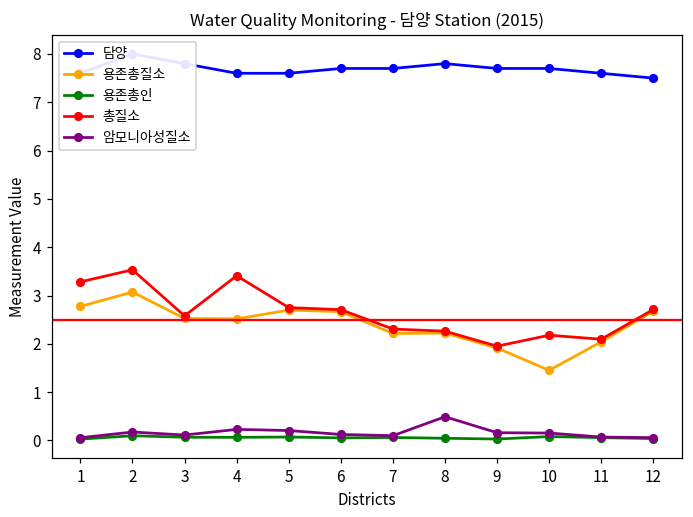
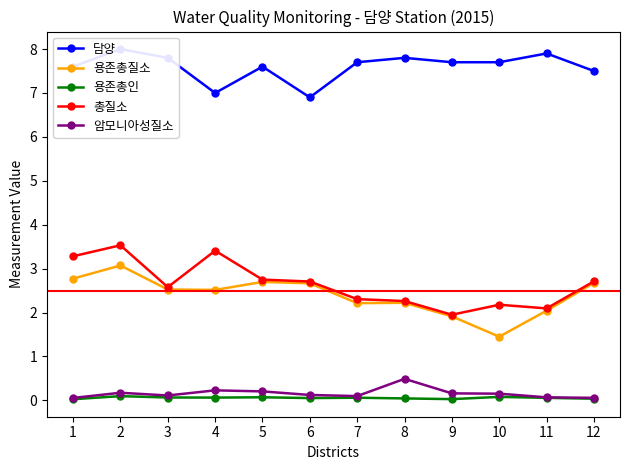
  {
    "담양": {
-     "4": 7.6,
+     "4": 7.0,
      "5": 7.6,
-     "6": 7.7,
+     "6": 6.9,
      "7": 7.7,
      "8": 7.8,
      "9": 7.7,
      "10": 7.7,
-     "11": 7.6,
+     "11": 7.9,
      "12": 7.5
    },
    "용존총질소": {
      "1": 2.8,
      "2": 3.1,
      "4": 2.5,
      "7": 2.2,
      "10": 1.5
    },
    "용존총인": {
      "2": 0.1,
      "4": 0.1,
      "5": 0.1,
      "6": 0.1,
      "8": 0.0,
      "9": 0.0,
      "10": 0.1
    },
    "총질소": {
      "1": 3.3,
      "2": 3.5,
      "4": 3.4,
      "7": 2.3,
      "10": 2.2
    },
    "암모니아성질소": {
      "2": 0.2,
      "4": 0.2,
      "5": 0.2,
      "6": 0.1,
      "8": 0.5,
      "9": 0.2,
      "10": 0.2
    }
  }
